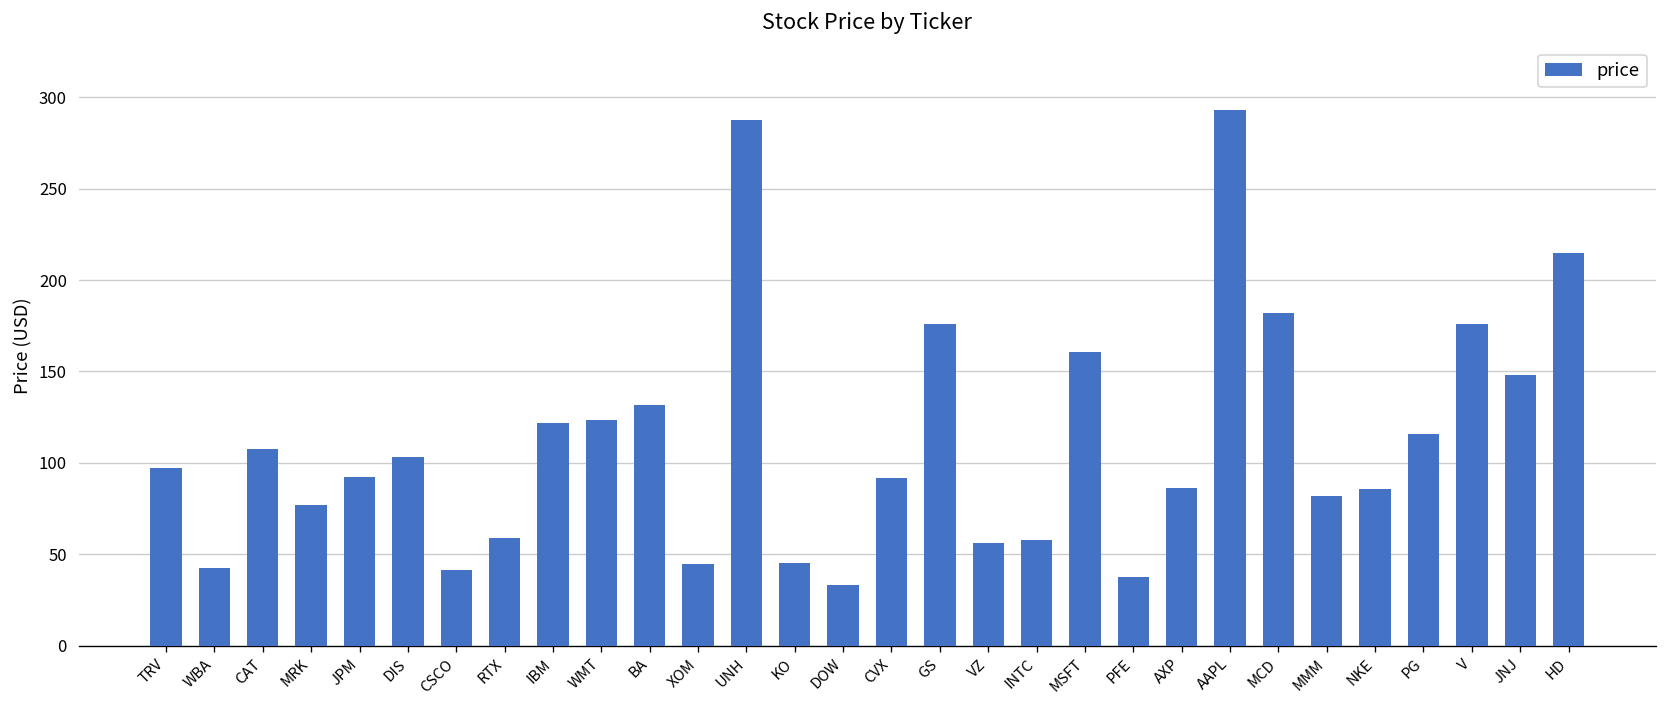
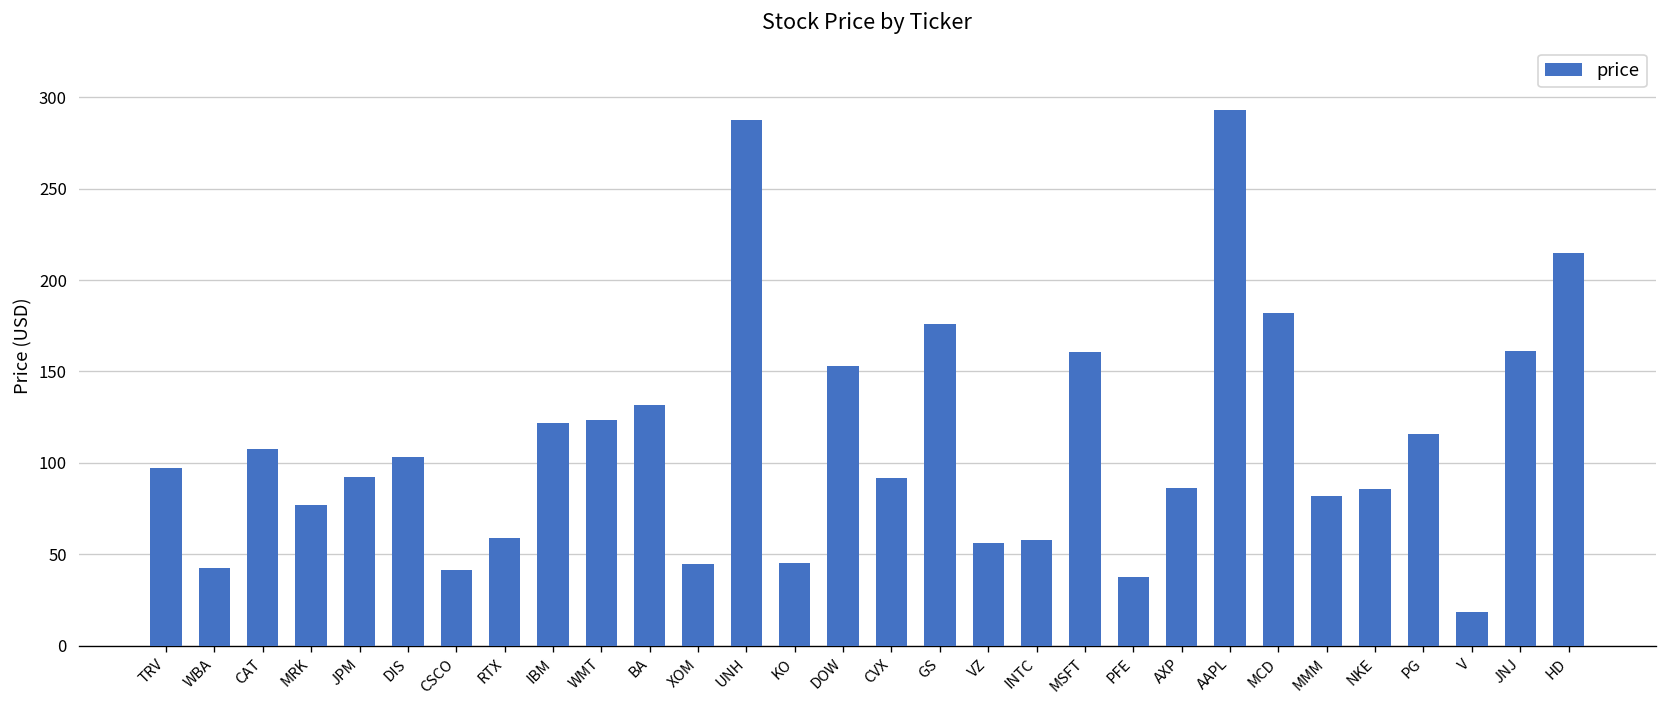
  {
    "TRV": 97,
    "WBA": 42,
    "CAT": 108,
    "MRK": 77,
    "JPM": 92,
    "DIS": 103,
    "CSCO": 41,
    "RTX": 59,
    "IBM": 122,
    "WMT": 124,
    "BA": 131,
    "XOM": 45,
    "UNH": 288,
    "KO": 45,
-   "DOW": 33,
+   "DOW": 153,
    "CVX": 91,
    "GS": 176,
    "VZ": 56,
    "INTC": 58,
    "MSFT": 160,
    "PFE": 38,
    "AXP": 86,
    "AAPL": 293,
    "MCD": 182,
    "MMM": 82,
    "NKE": 86,
    "PG": 116,
-   "V": 176,
-   "JNJ": 148,
+   "V": 18,
+   "JNJ": 161,
    "HD": 215
  }
